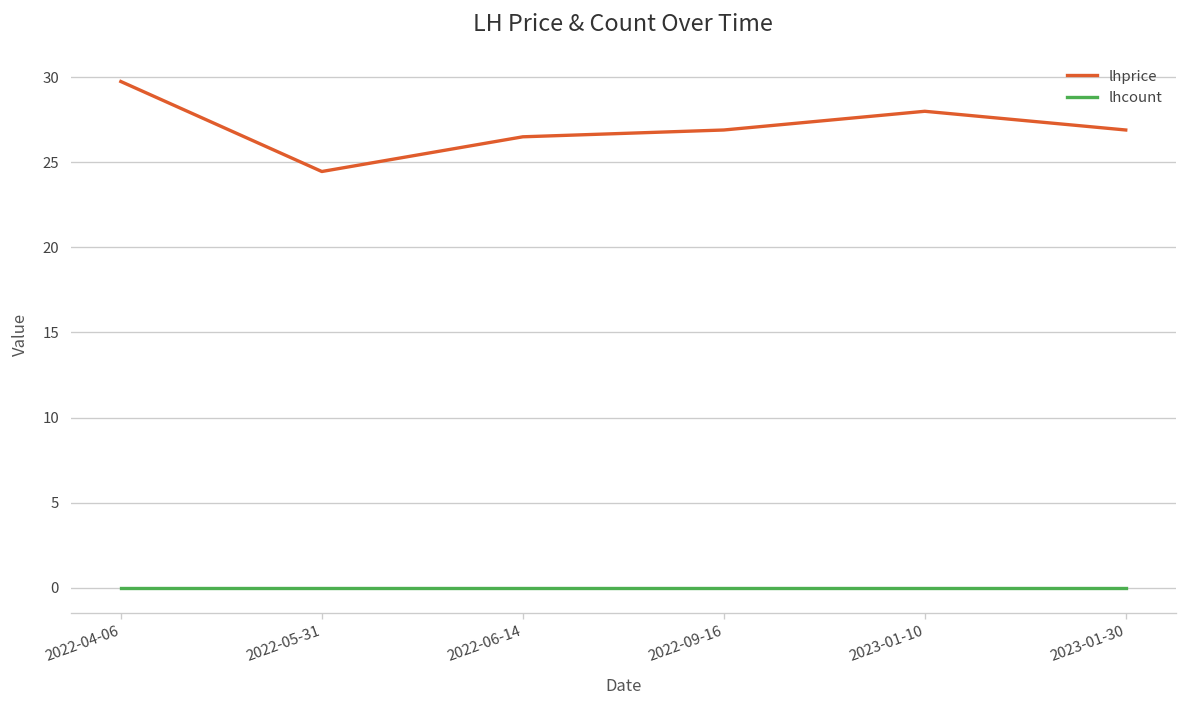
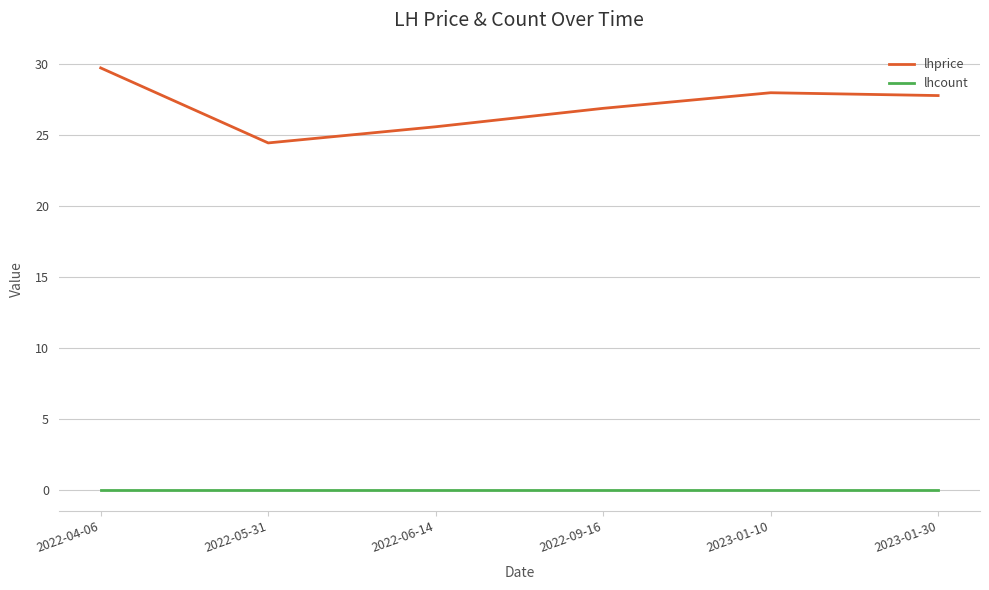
  {
    "lhprice": {
      "2022-04-06": 29.8,
      "2022-05-31": 24.5,
-     "2022-06-14": 26.5,
+     "2022-06-14": 25.6,
      "2022-09-16": 26.9,
      "2023-01-10": 28.0,
-     "2023-01-30": 26.9
+     "2023-01-30": 27.8
    },
    "lhcount": {
      "2022-04-06": 0.0,
      "2022-05-31": 0.0,
      "2022-06-14": 0.0,
      "2022-09-16": 0.0,
      "2023-01-10": 0.0,
      "2023-01-30": 0.0
    }
  }
